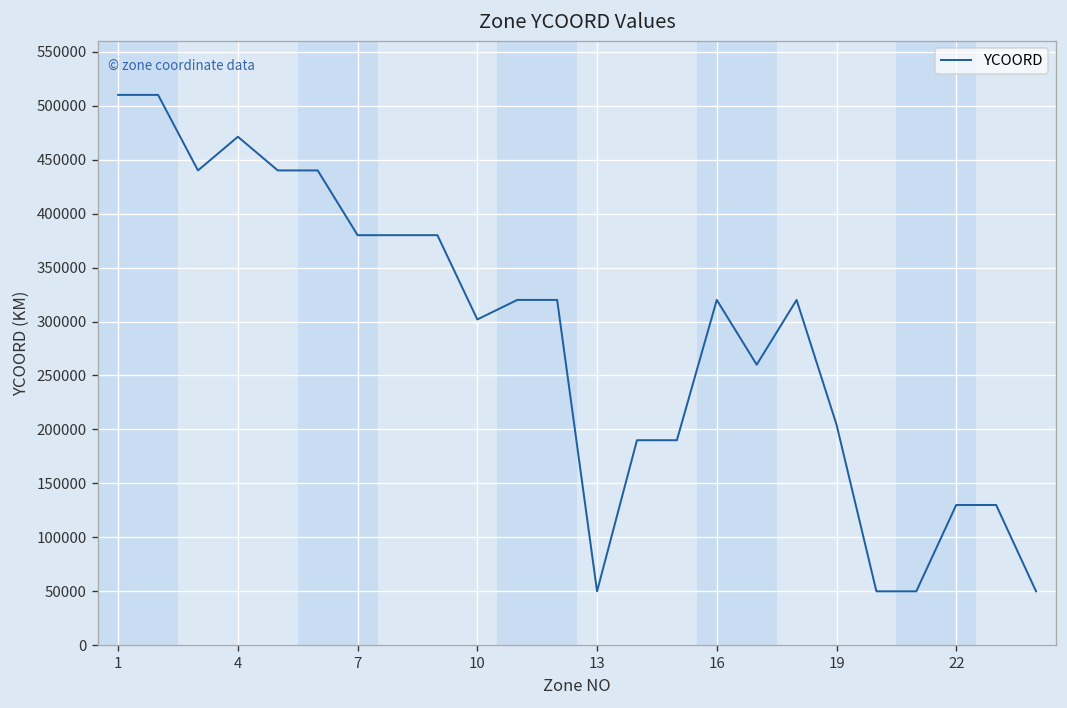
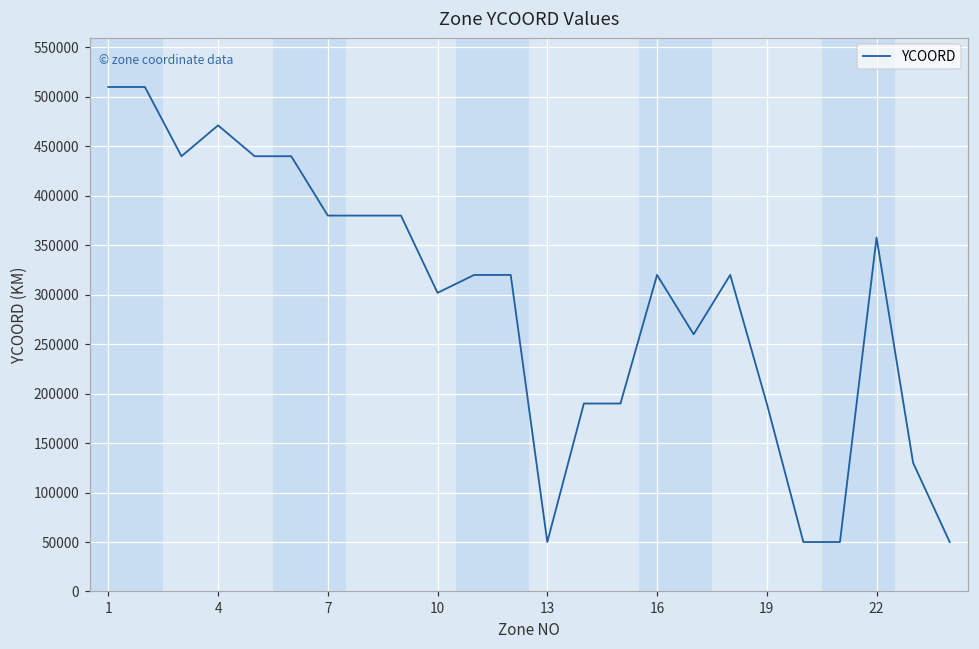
  {
    "1": 510000,
    "4": 470000,
    "7": 380000,
    "10": 300000,
    "13": 50000,
    "16": 320000,
-   "19": 200000,
-   "22": 130000
+   "19": 190000,
+   "22": 360000
  }
